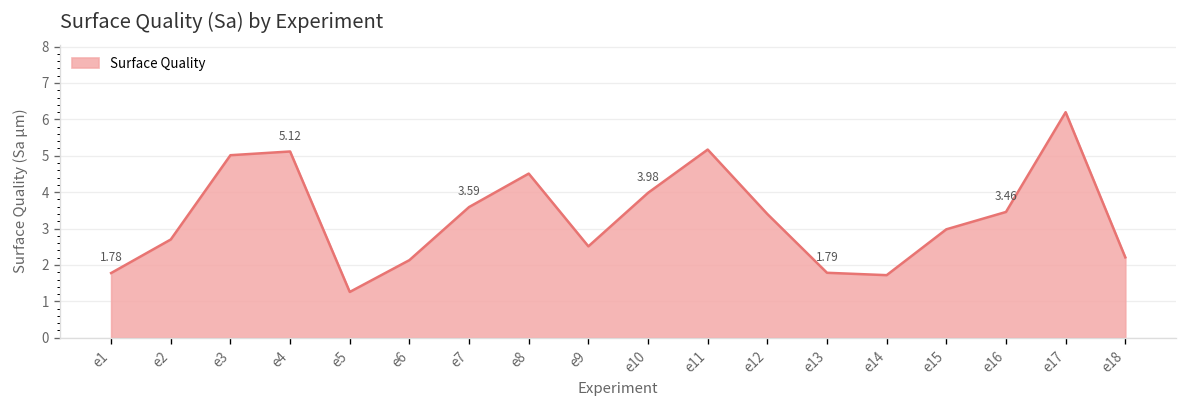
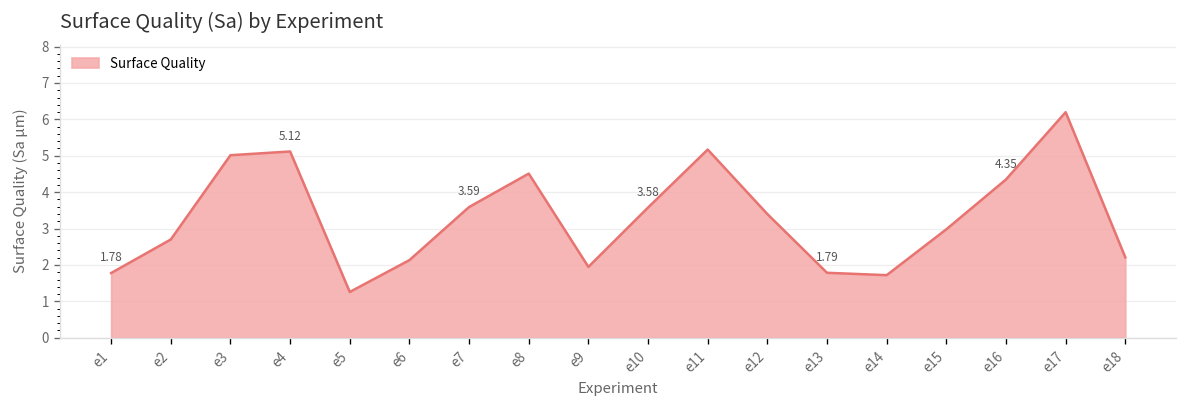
  {
    "e1": 1.78,
    "e4": 5.12,
    "e7": 3.59,
-   "e9": 2.5,
-   "e10": 3.98,
+   "e9": 1.9,
+   "e10": 3.58,
    "e13": 1.79,
-   "e16": 3.46
+   "e16": 4.35
  }
